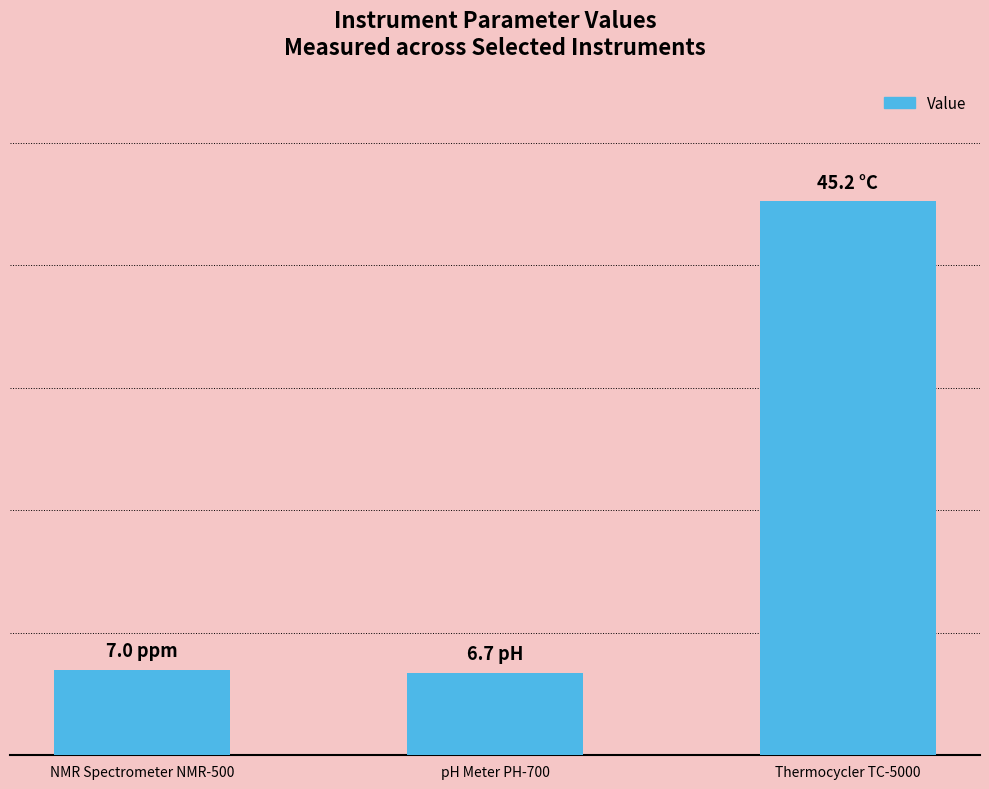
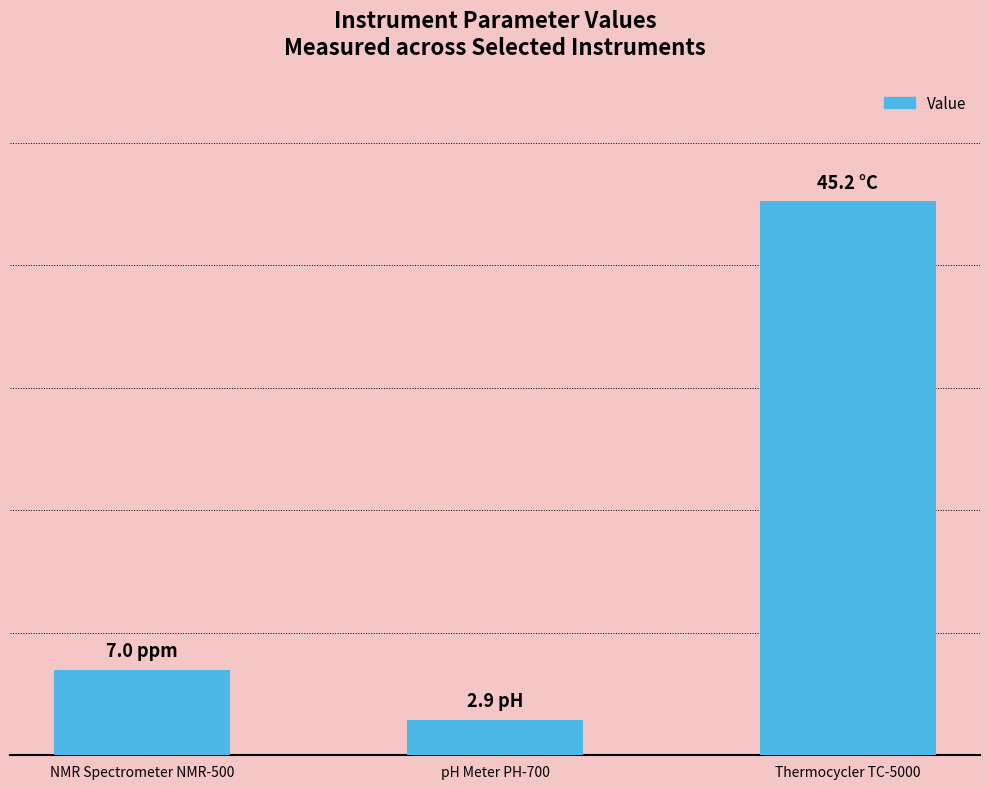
  {
    "NMR Spectrometer NMR-500": 7.0,
-   "pH Meter PH-700": 6.7,
+   "pH Meter PH-700": 2.9,
    "Thermocycler TC-5000": 45.2
  }
